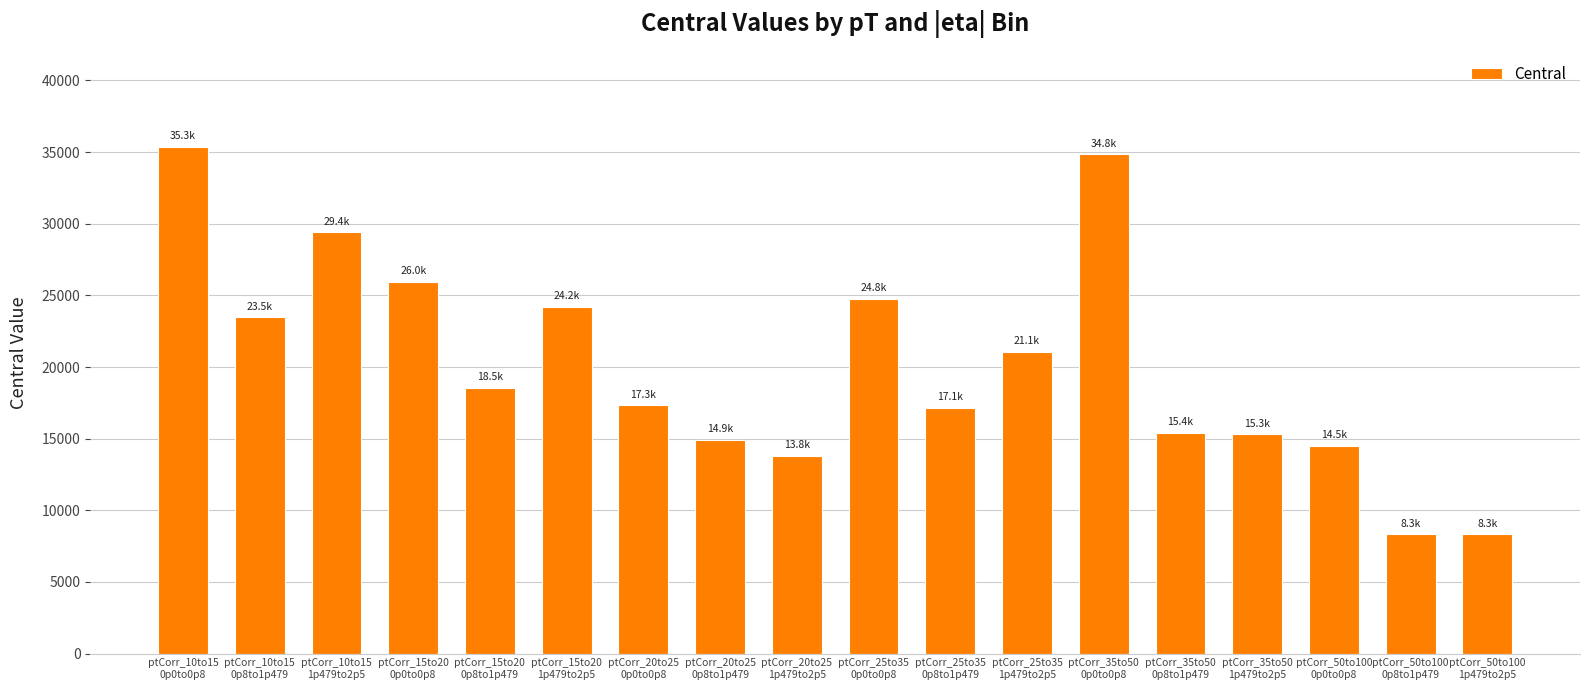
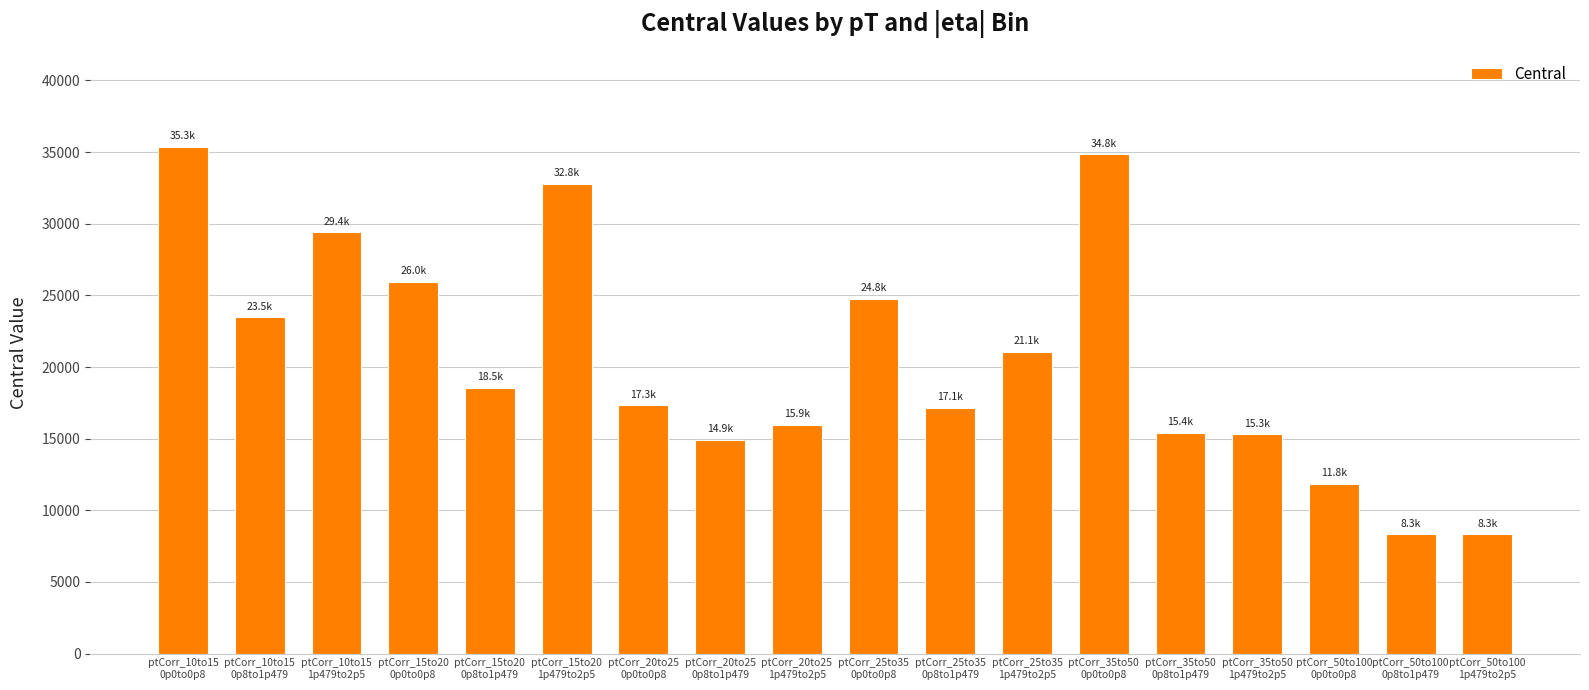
  {
    "ptCorr_10to15 0p0to0p8": "35.3k",
    "ptCorr_10to15 0p8to1p479": "23.5k",
    "ptCorr_10to15 1p479to2p5": "29.4k",
    "ptCorr_15to20 0p0to0p8": "26.0k",
    "ptCorr_15to20 0p8to1p479": "18.5k",
-   "ptCorr_15to20 1p479to2p5": "24.2k",
+   "ptCorr_15to20 1p479to2p5": "32.8k",
    "ptCorr_20to25 0p0to0p8": "17.3k",
    "ptCorr_20to25 0p8to1p479": "14.9k",
-   "ptCorr_20to25 1p479to2p5": "13.8k",
+   "ptCorr_20to25 1p479to2p5": "15.9k",
    "ptCorr_25to35 0p0to0p8": "24.8k",
    "ptCorr_25to35 0p8to1p479": "17.1k",
    "ptCorr_25to35 1p479to2p5": "21.1k",
    "ptCorr_35to50 0p0to0p8": "34.8k",
    "ptCorr_35to50 0p8to1p479": "15.4k",
    "ptCorr_35to50 1p479to2p5": "15.3k",
-   "ptCorr_50to100 0p0to0p8": "14.5k",
+   "ptCorr_50to100 0p0to0p8": "11.8k",
    "ptCorr_50to100 0p8to1p479": "8.3k",
    "ptCorr_50to100 1p479to2p5": "8.3k"
  }
